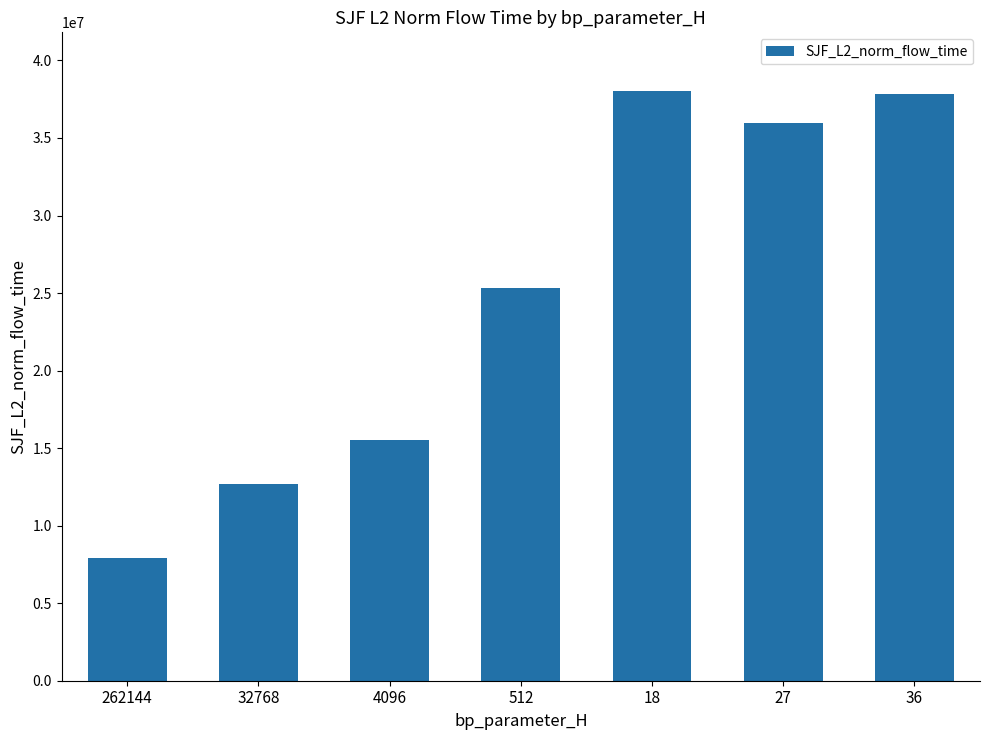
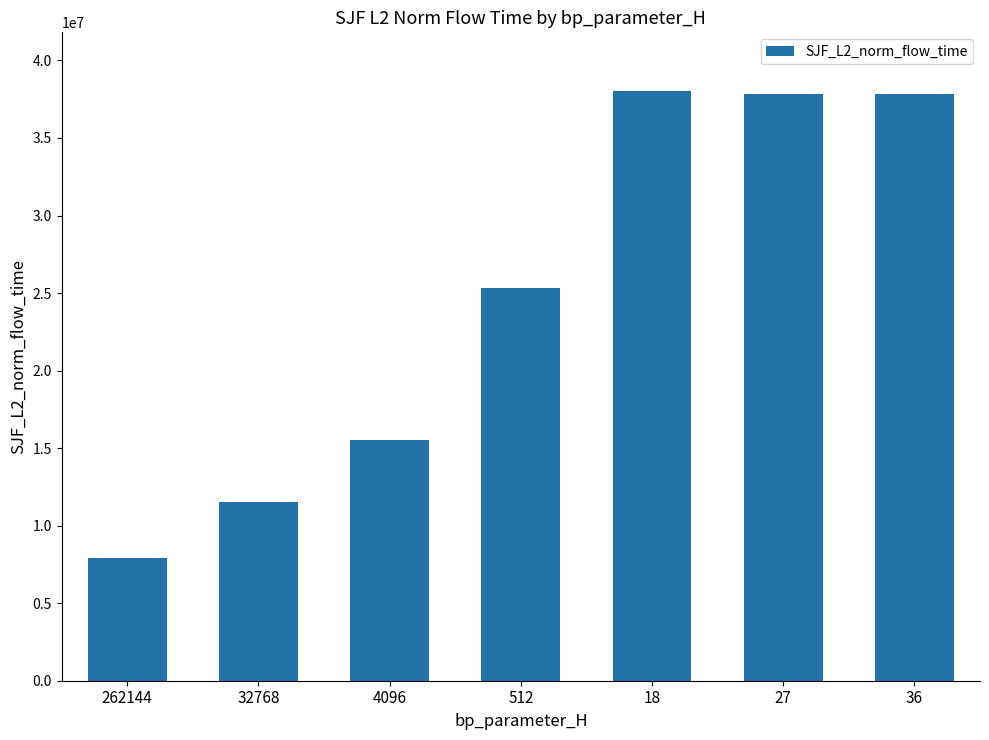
  {
    "262144": 7900000,
-   "32768": 12700000,
+   "32768": 11600000,
    "4096": 15500000,
    "512": 25300000,
    "18": 38000000,
-   "27": 36000000,
+   "27": 37900000,
    "36": 37900000
  }
